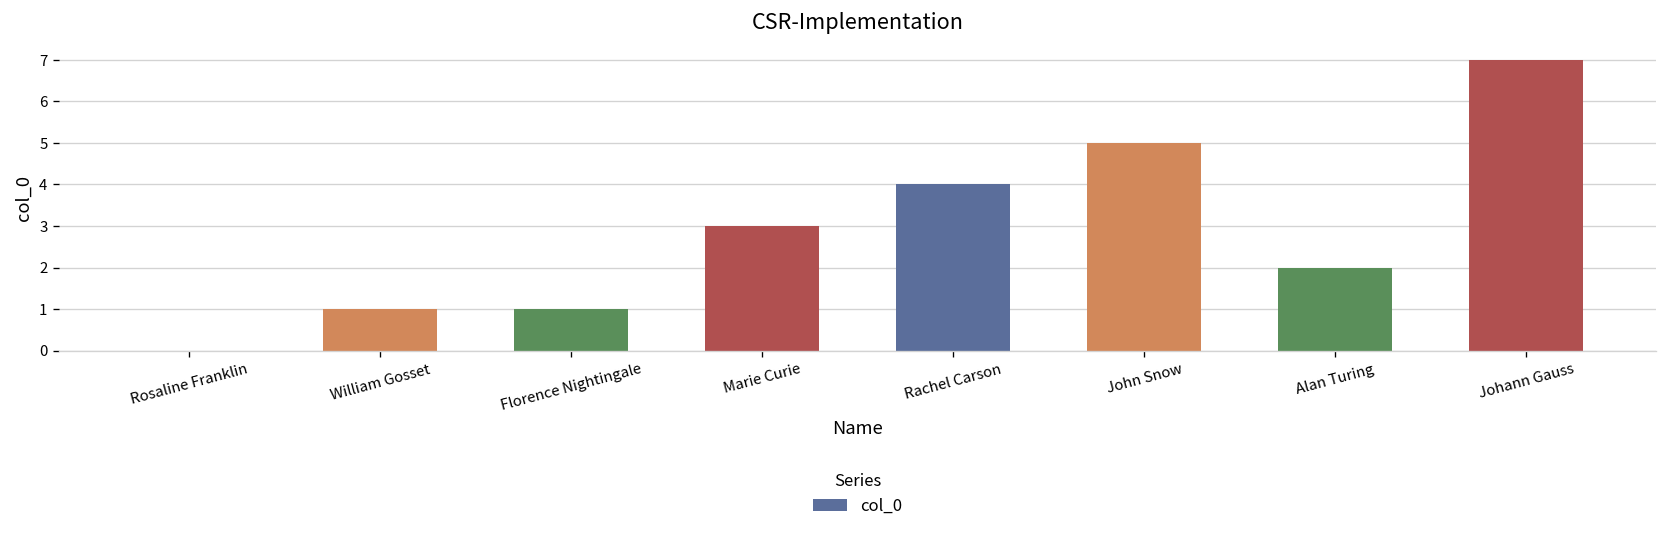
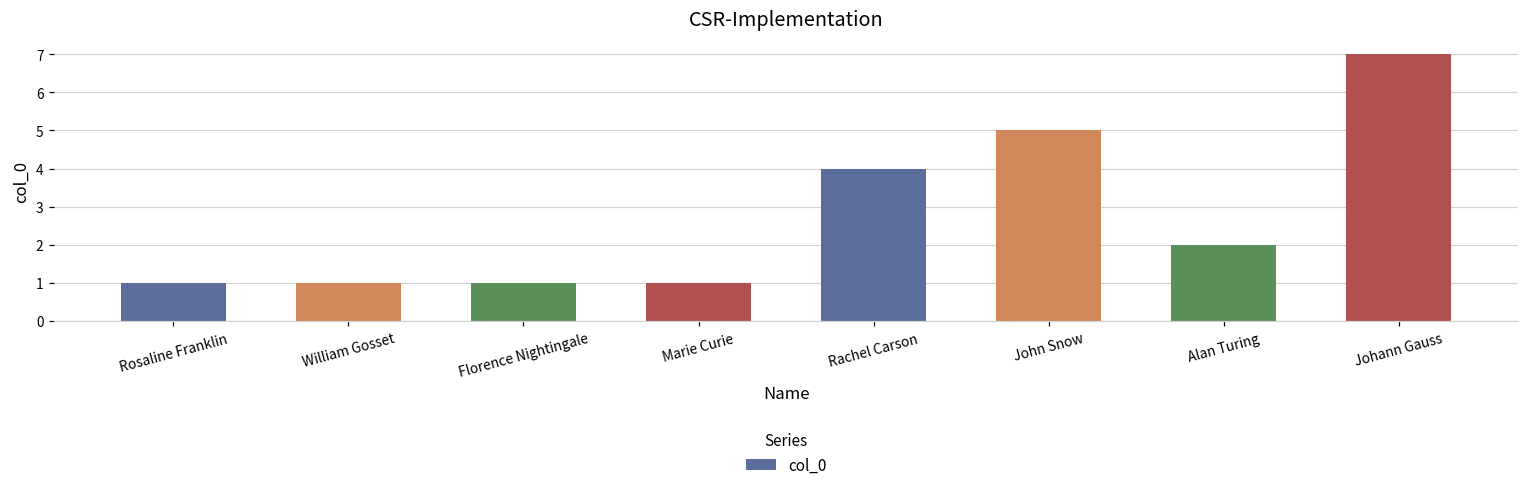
  {
-   "Rosaline Franklin": 0,
+   "Rosaline Franklin": 1,
    "William Gosset": 1,
    "Florence Nightingale": 1,
-   "Marie Curie": 3,
+   "Marie Curie": 1,
    "Rachel Carson": 4,
    "John Snow": 5,
    "Alan Turing": 2,
    "Johann Gauss": 7
  }
